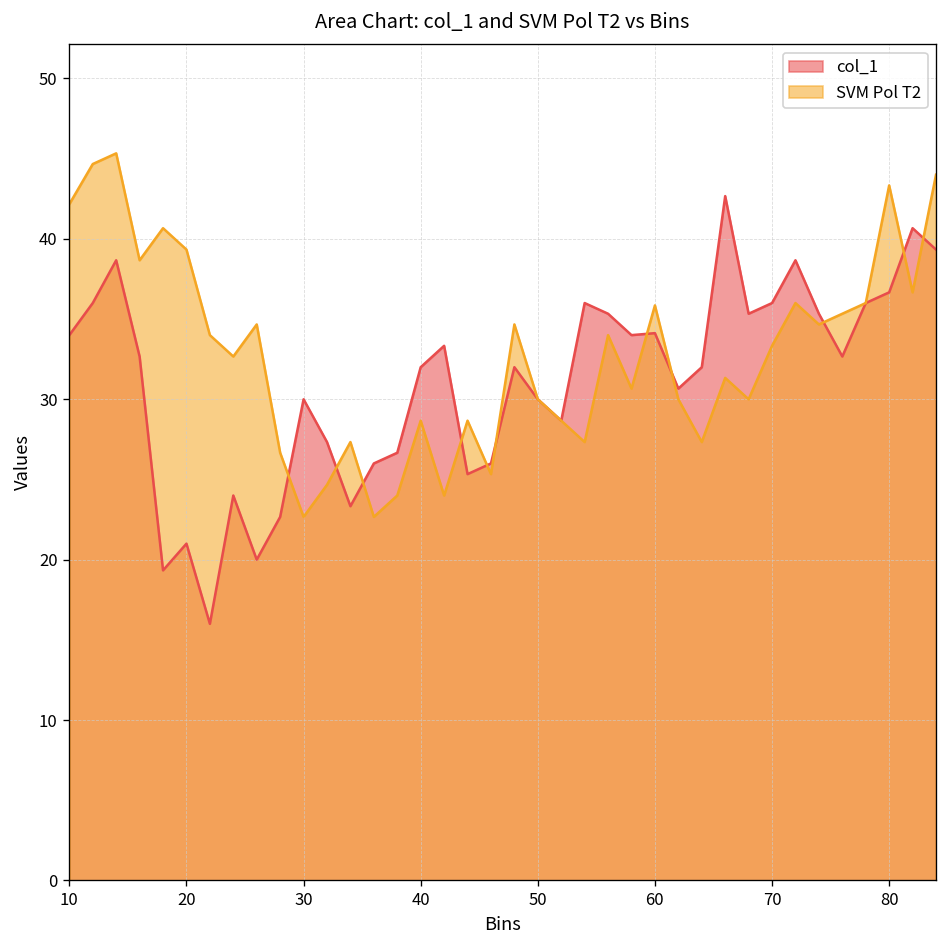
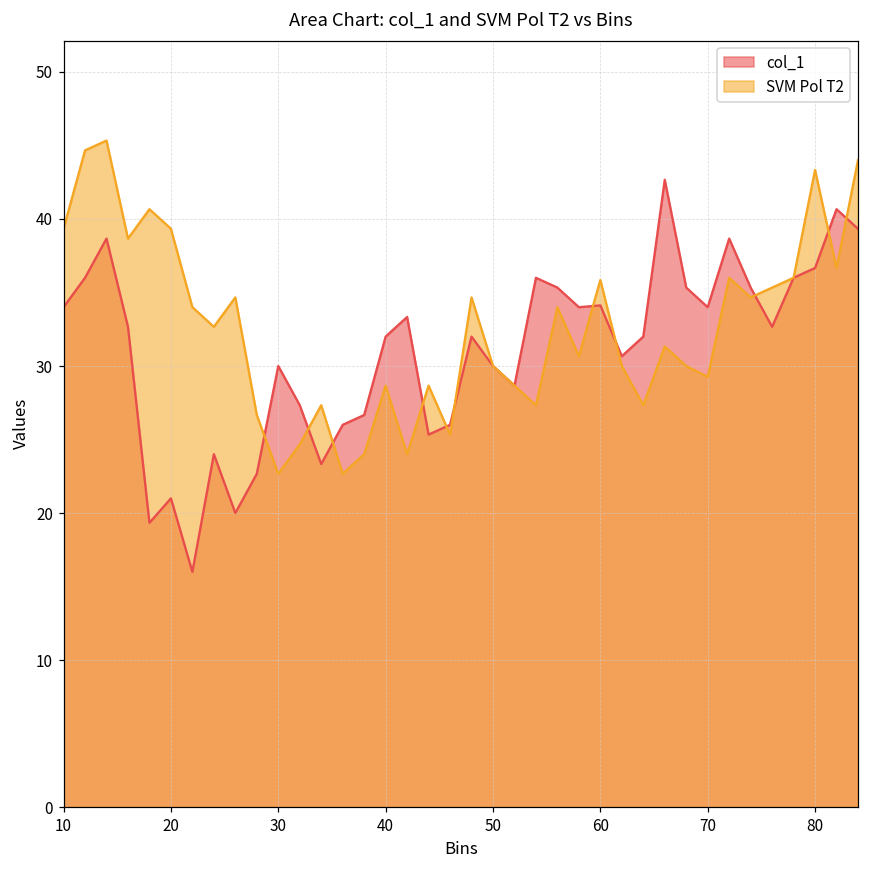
  {
    "col_1": {
      "10": 34,
      "20": 21,
      "30": 30,
      "40": 32,
      "60": 34,
-     "70": 36,
+     "70": 34,
      "80": 36.7
    },
    "SVM Pol T2": {
-     "10": 42.2,
+     "10": 39.3,
      "20": 39.3,
      "30": 22.7,
      "40": 28.7,
      "60": 35.9,
-     "70": 33.3,
+     "70": 29.3,
      "80": 43.3
    }
  }
